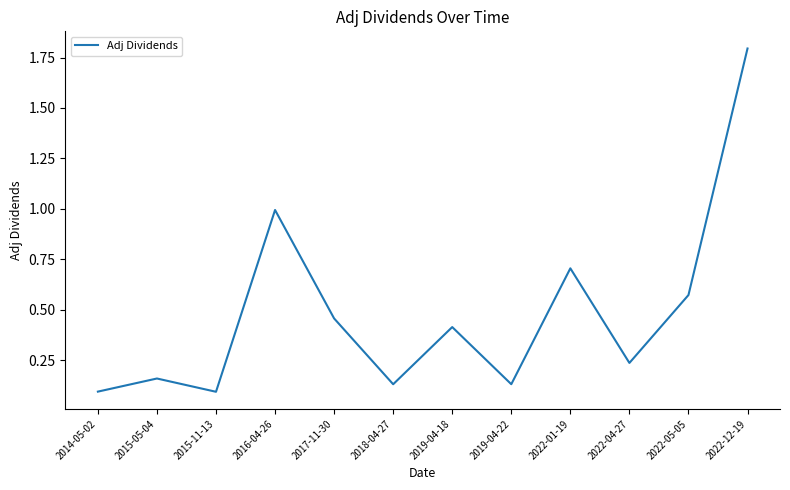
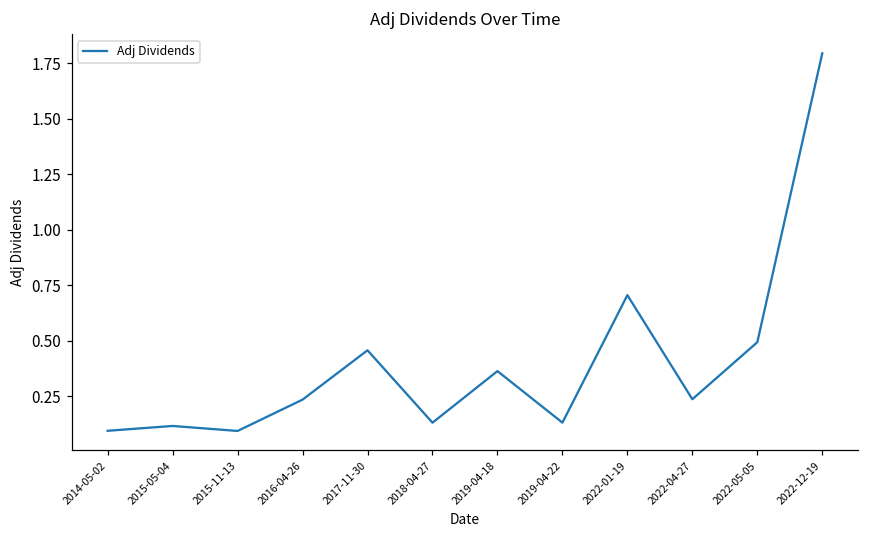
  {
    "2014-05-02": 0.09,
-   "2015-05-04": 0.16,
+   "2015-05-04": 0.11,
    "2015-11-13": 0.09,
-   "2016-04-26": 0.99,
+   "2016-04-26": 0.23,
    "2017-11-30": 0.46,
    "2018-04-27": 0.13,
-   "2019-04-18": 0.41,
+   "2019-04-18": 0.36,
    "2019-04-22": 0.13,
    "2022-01-19": 0.70,
    "2022-04-27": 0.24,
-   "2022-05-05": 0.57,
+   "2022-05-05": 0.49,
    "2022-12-19": 1.79
  }
